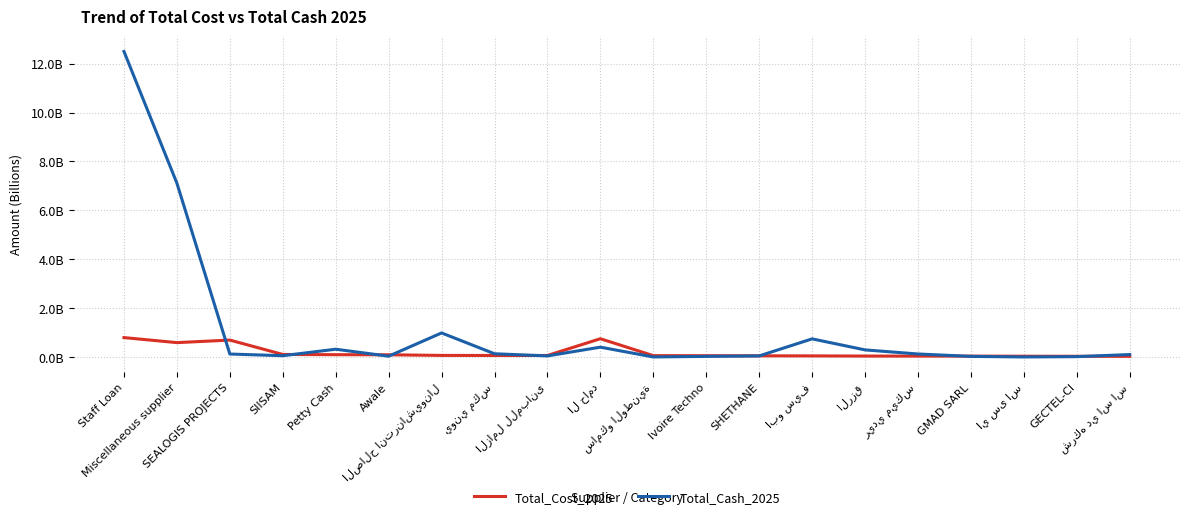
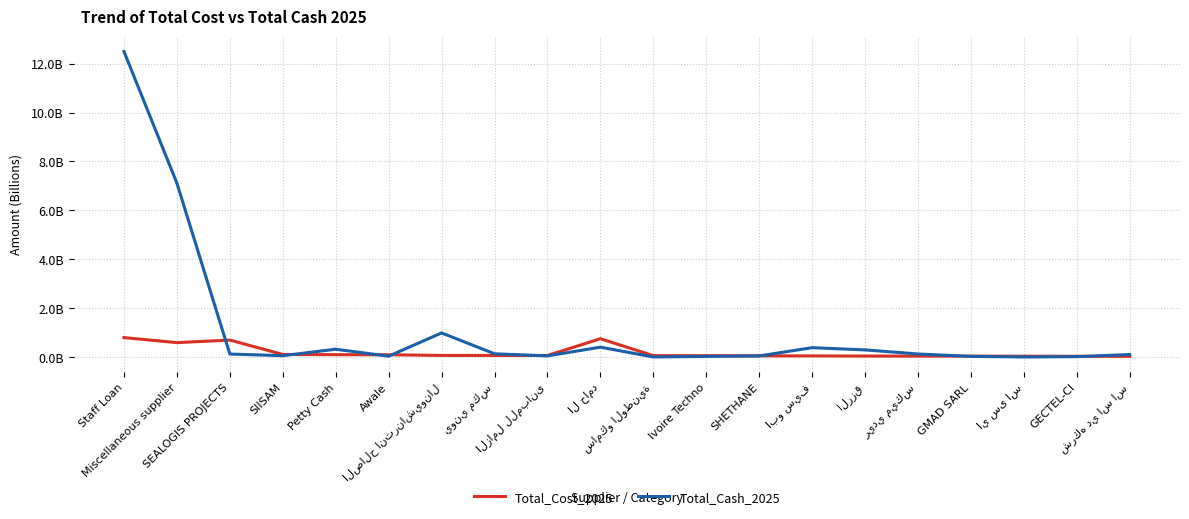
  {
    "Total_Cost_2025": {
      "Staff Loan": 800000000,
      "Miscellaneous supplier": 600000000,
      "SEALOGIS PROJECTS": 700000000,
      "Petty Cash": 100000000,
      "الصالح انترناشيونال": 100000000,
      "ال حامد": 700000000,
      "ابو سيف": 0,
      "الرزق": 0
    },
    "Total_Cash_2025": {
      "Staff Loan": 12500000000,
      "Miscellaneous supplier": 7100000000,
      "SEALOGIS PROJECTS": 100000000,
      "Petty Cash": 300000000,
      "الصالح انترناشيونال": 1000000000,
      "ال حامد": 400000000,
-     "ابو سيف": 700000000,
+     "ابو سيف": 400000000,
      "الرزق": 300000000
    }
  }
